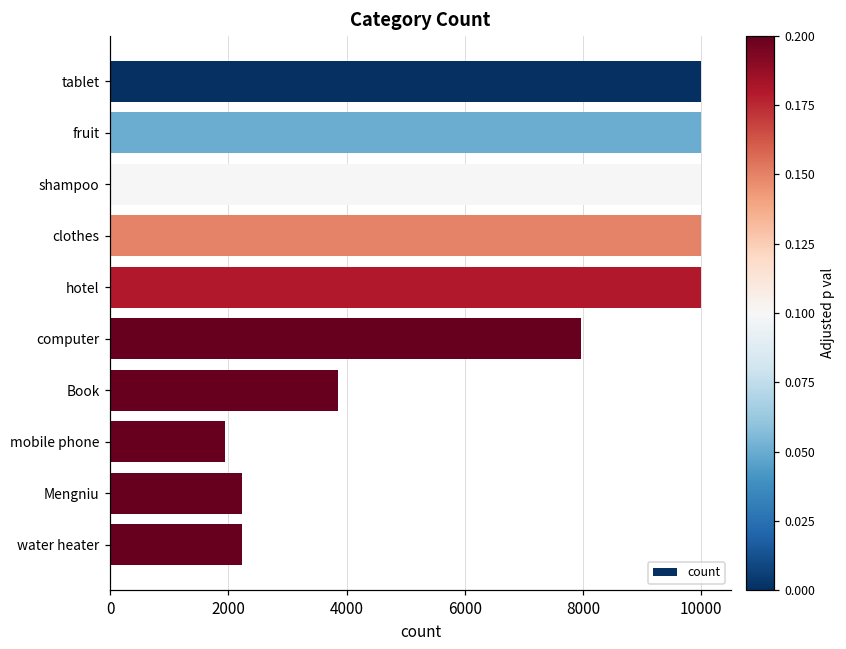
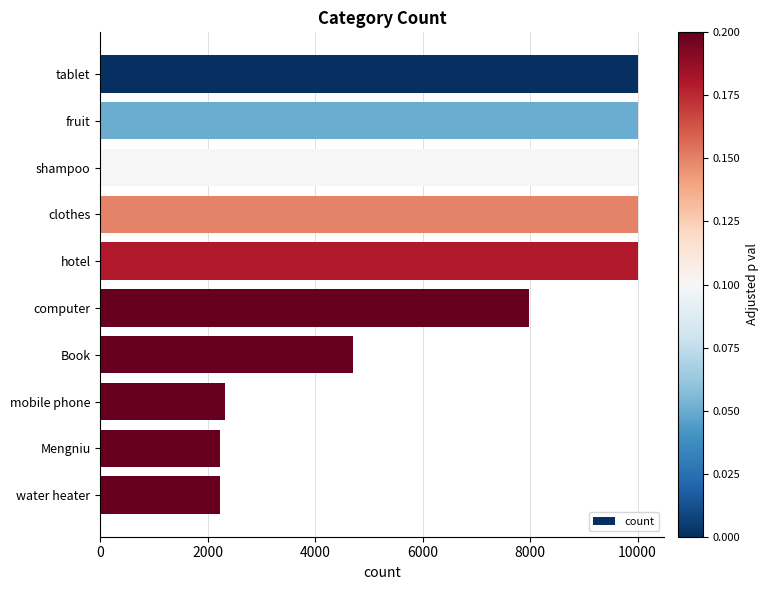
  {
    "tablet": 10000,
    "fruit": 10000,
    "shampoo": 10000,
    "clothes": 10000,
    "hotel": 10000,
    "computer": 8000,
-   "Book": 3900,
-   "mobile phone": 1900,
+   "Book": 4700,
+   "mobile phone": 2300,
    "Mengniu": 2200,
    "water heater": 2200
  }
